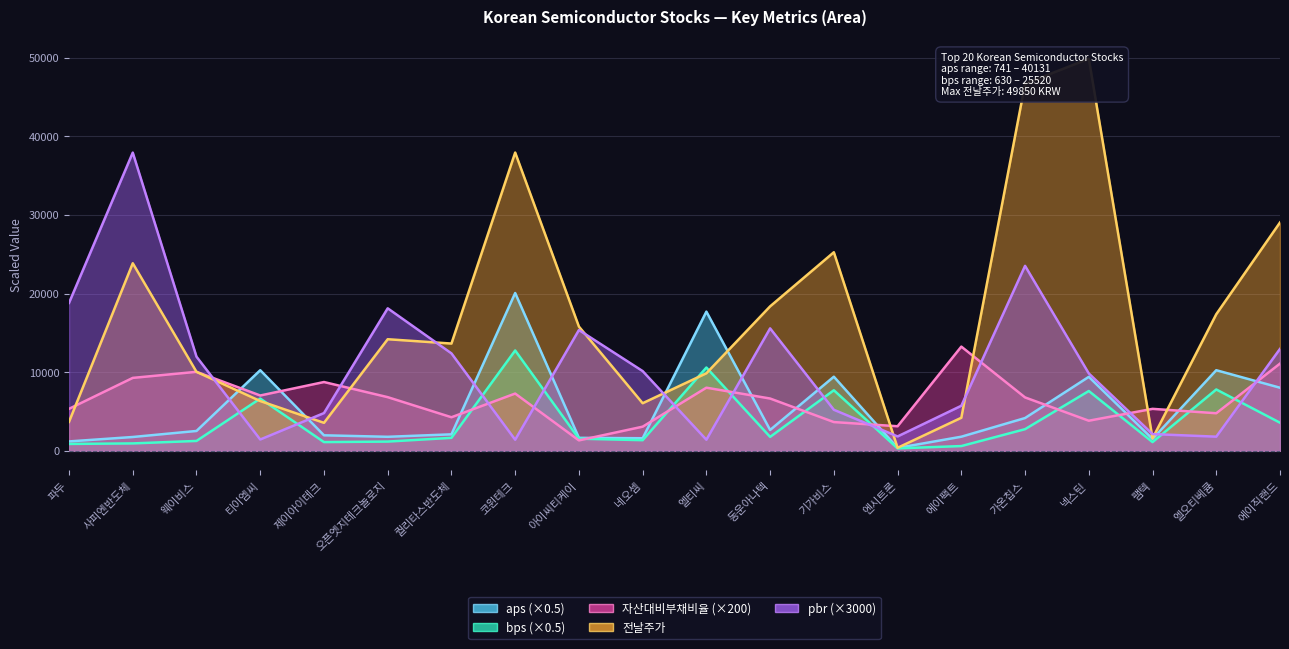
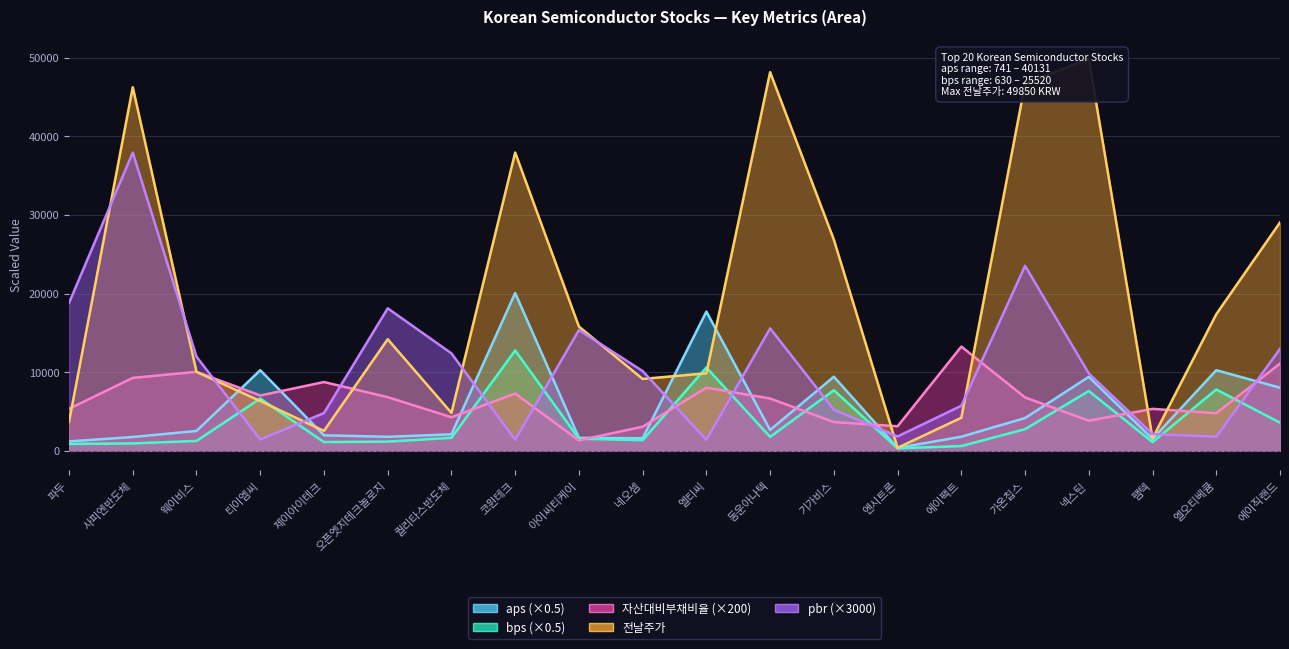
  {
    "전날주가": {
      "파두": 4000,
-     "사피엔반도체": 24000,
-     "제이아이테크": 4000,
+     "사피엔반도체": 46000,
+     "제이아이테크": 3000,
      "오픈엣지테크놀로지": 14000,
-     "퀄리타스반도체": 14000,
+     "퀄리타스반도체": 5000,
      "코윈테크": 38000,
      "아이씨티케이": 16000,
-     "네오셈": 6000,
+     "네오셈": 9000,
      "엘티씨": 10000,
-     "동운아나텍": 18000,
-     "기가비스": 25000,
+     "동운아나텍": 48000,
+     "기가비스": 27000,
      "에이팩트": 4000,
      "엘오티베큠": 17000,
      "에이직랜드": 29000
    }
  }
